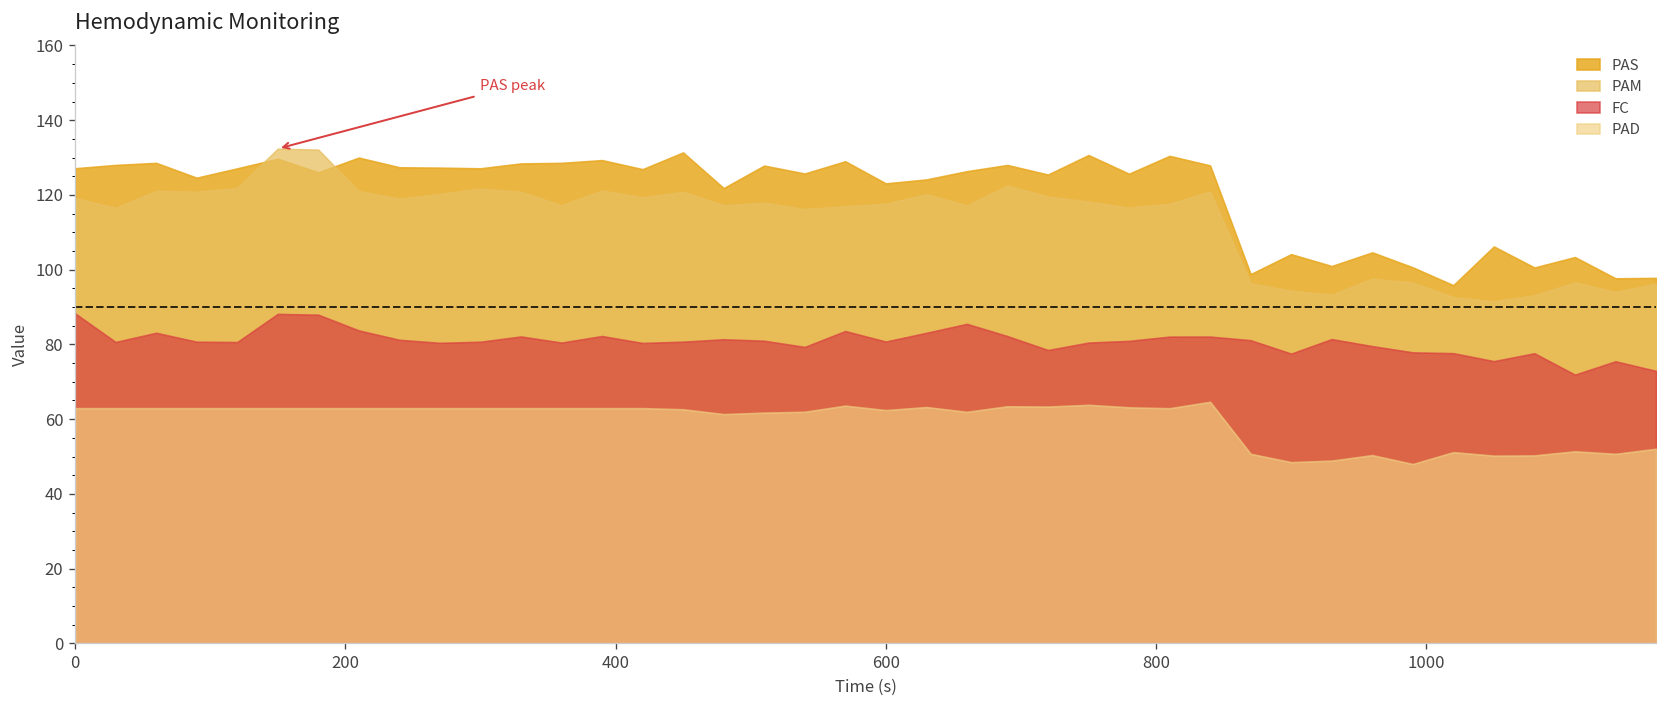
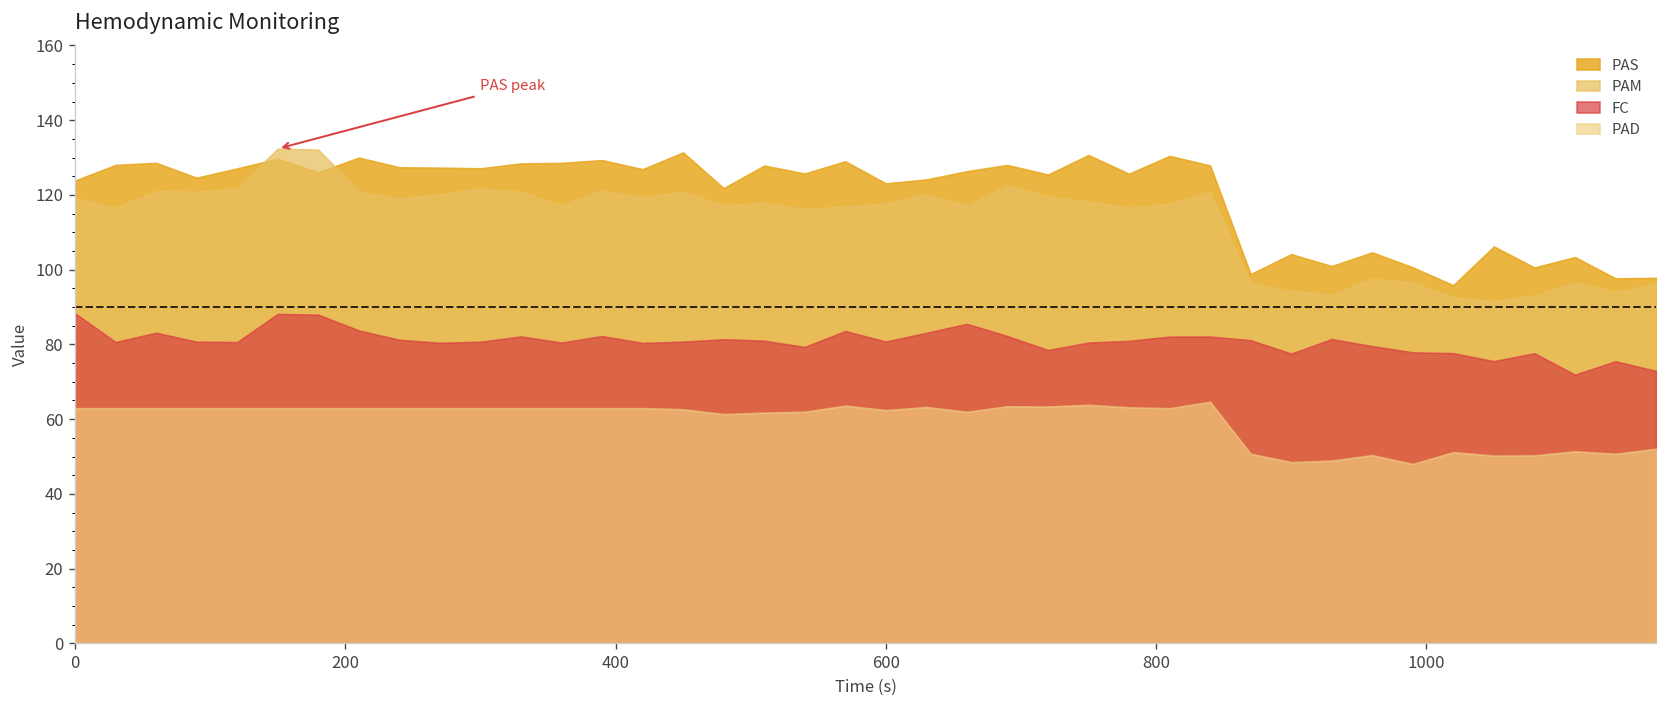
  {
    "PAS": {
-     "0": 127,
+     "0": 124,
      "600": 123
    },
    "FC": {
      "0": 88,
      "600": 81
    }
  }
